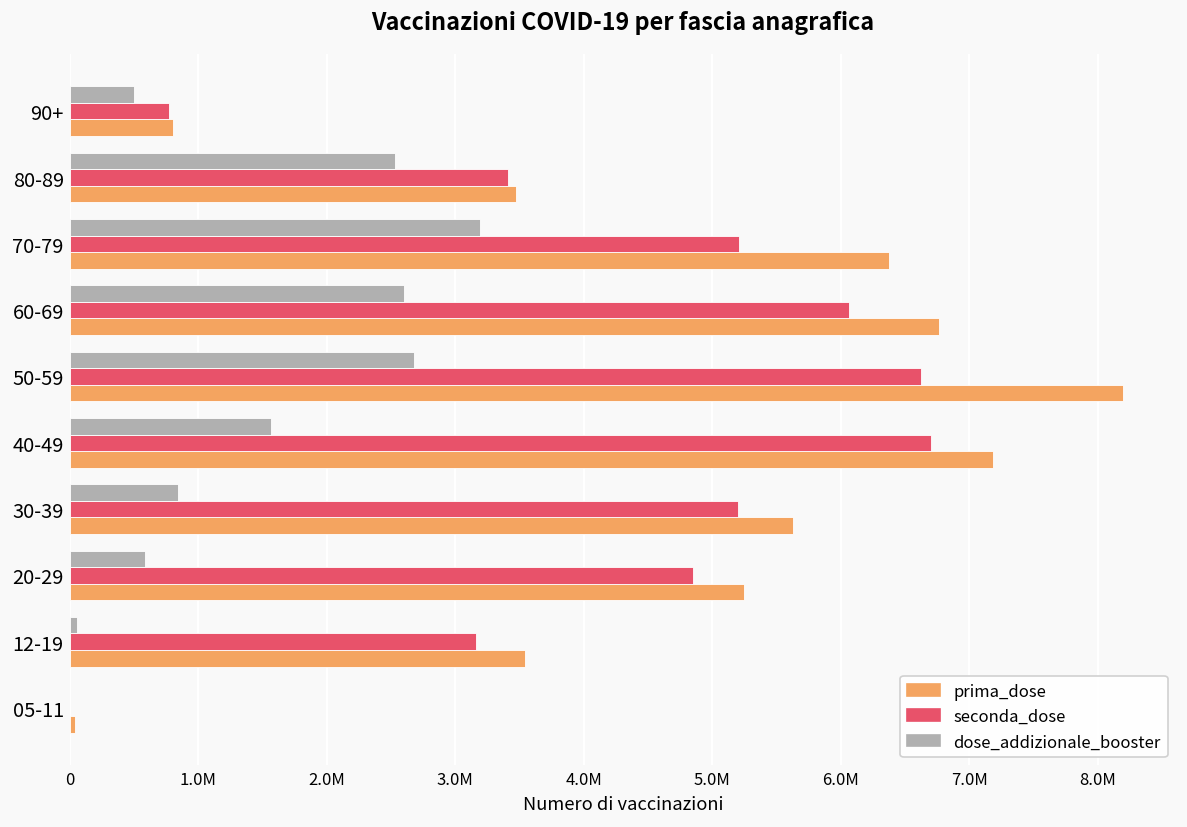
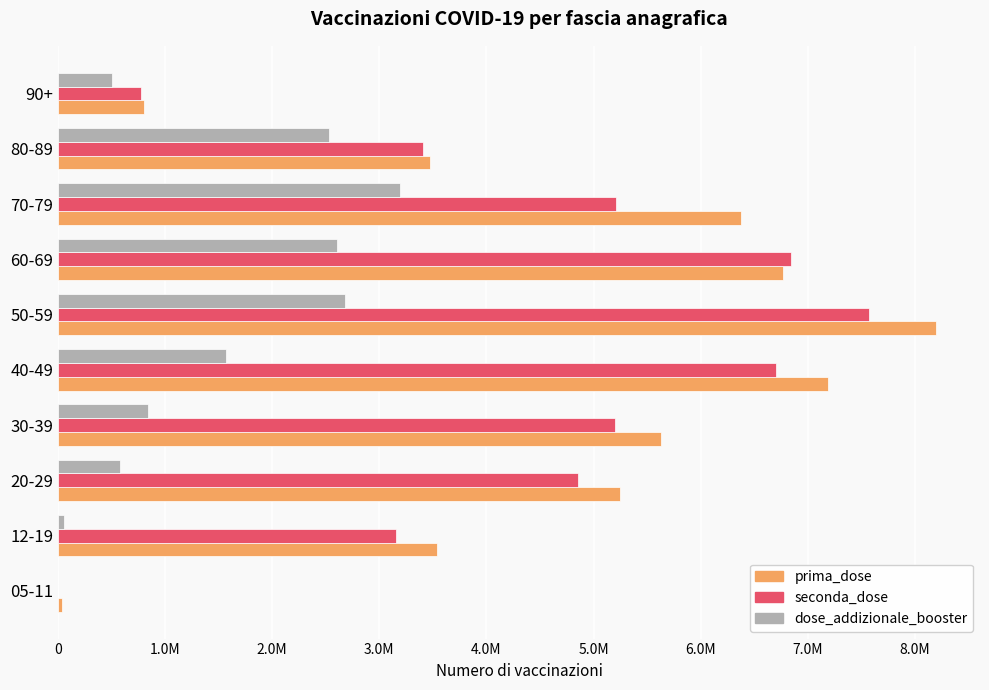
  {
    "prima_dose": {
      "90+": 800000,
      "80-89": 3480000,
      "70-79": 6370000,
      "60-69": 6760000,
      "50-59": 8200000,
      "40-49": 7190000,
      "30-39": 5630000,
      "20-29": 5250000,
      "12-19": 3540000,
      "05-11": 40000
    },
    "seconda_dose": {
      "90+": 770000,
      "80-89": 3410000,
      "70-79": 5210000,
-     "60-69": 6060000,
-     "50-59": 6620000,
+     "60-69": 6840000,
+     "50-59": 7570000,
      "40-49": 6700000,
      "30-39": 5200000,
      "20-29": 4850000,
      "12-19": 3160000
    },
    "dose_addizionale_booster": {
      "90+": 500000,
      "80-89": 2530000,
      "70-79": 3200000,
      "60-69": 2600000,
      "50-59": 2680000,
      "40-49": 1570000,
      "30-39": 840000,
      "20-29": 580000,
      "12-19": 60000,
      "05-11": 0
    }
  }
